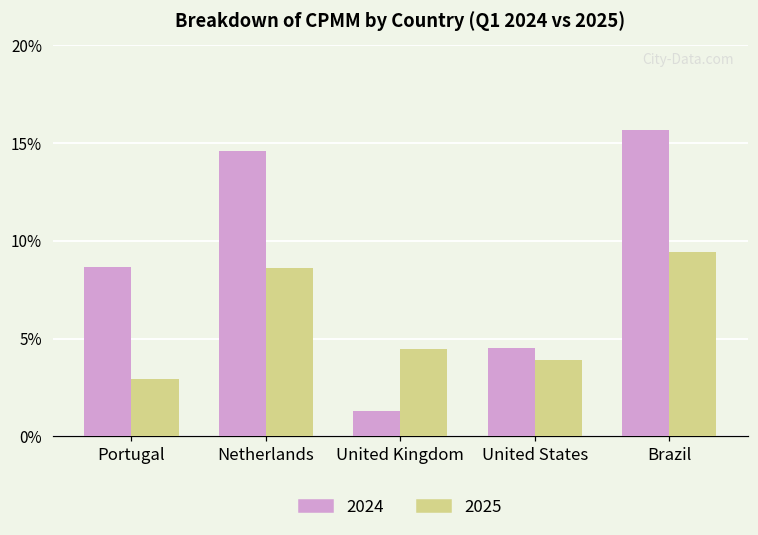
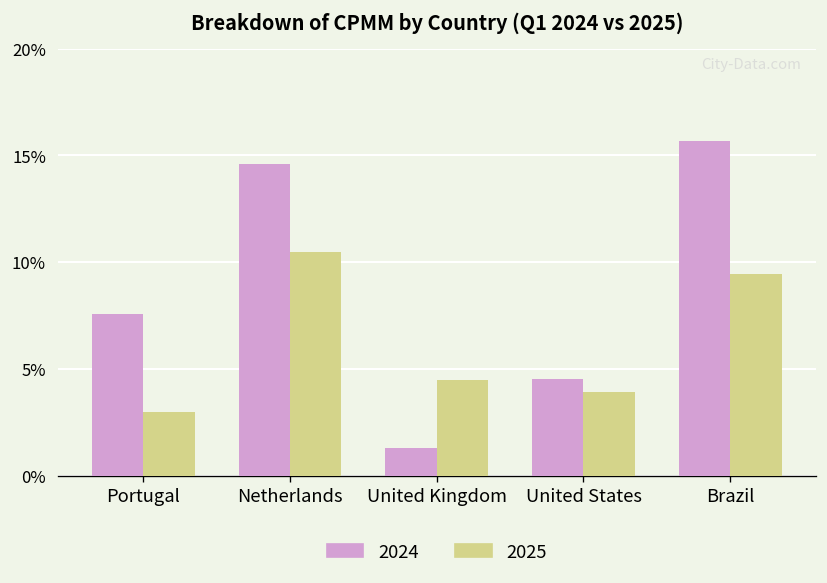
  {
    "2024": {
-     "Portugal": "8.7%",
+     "Portugal": "7.6%",
      "Netherlands": "14.6%",
      "United Kingdom": "1.3%",
      "United States": "4.5%",
      "Brazil": "15.7%"
    },
    "2025": {
      "Portugal": "3.0%",
-     "Netherlands": "8.6%",
+     "Netherlands": "10.5%",
      "United Kingdom": "4.5%",
      "United States": "3.9%",
      "Brazil": "9.4%"
    }
  }
